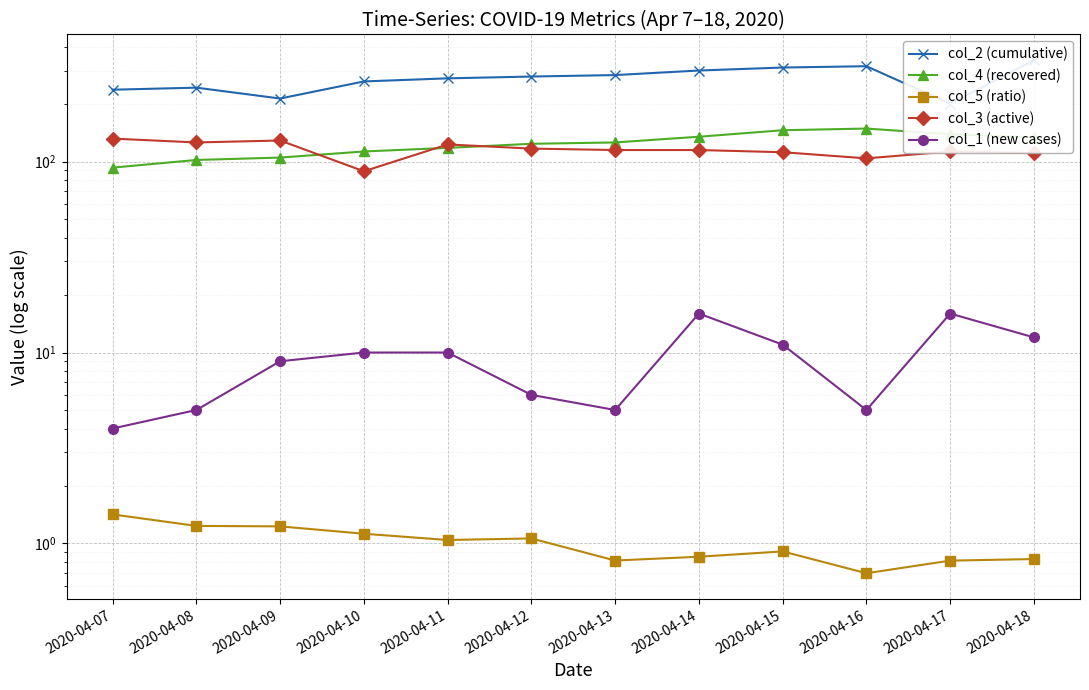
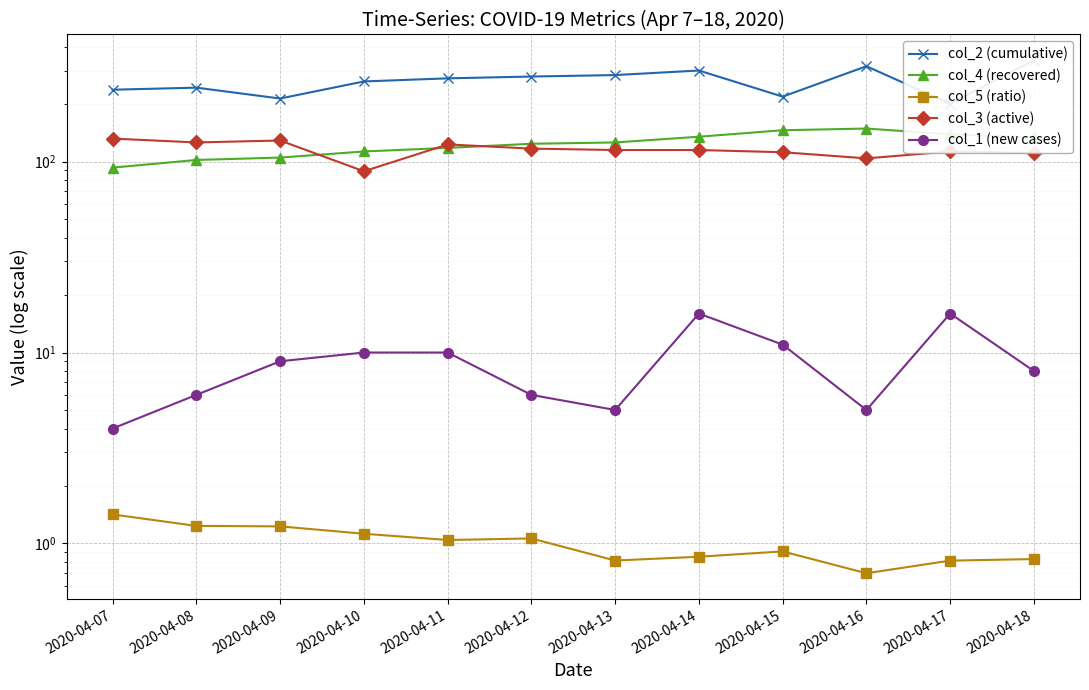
  {
    "col_2 (cumulative)": {
      "2020-04-07": 240,
      "2020-04-08": 240,
      "2020-04-09": 210,
      "2020-04-10": 260,
      "2020-04-11": 270,
      "2020-04-12": 280,
      "2020-04-13": 280,
      "2020-04-14": 300,
-     "2020-04-15": 310,
+     "2020-04-15": 220,
      "2020-04-16": 320
    },
    "col_4 (recovered)": {
      "2020-04-07": 90,
      "2020-04-08": 100,
      "2020-04-09": 110,
      "2020-04-10": 110,
      "2020-04-11": 120,
      "2020-04-12": 120,
      "2020-04-13": 130,
      "2020-04-14": 140,
      "2020-04-15": 150,
      "2020-04-16": 150
    },
    "col_5 (ratio)": {
      "2020-04-07": 1.4,
      "2020-04-08": 1.2,
      "2020-04-09": 1.2,
      "2020-04-10": 1.1,
      "2020-04-11": 1.0,
      "2020-04-12": 1.1,
      "2020-04-13": 0.81,
      "2020-04-14": 0.9,
      "2020-04-15": 0.9,
      "2020-04-16": 0.70,
      "2020-04-17": 0.81,
      "2020-04-18": 0.83
    },
    "col_3 (active)": {
      "2020-04-07": 130,
      "2020-04-08": 130,
      "2020-04-09": 130,
      "2020-04-10": 90,
      "2020-04-11": 120,
      "2020-04-12": 120,
      "2020-04-13": 120,
      "2020-04-14": 120,
      "2020-04-15": 110,
      "2020-04-16": 100
    },
    "col_1 (new cases)": {
      "2020-04-07": 4,
-     "2020-04-08": 5,
+     "2020-04-08": 6,
      "2020-04-09": 9,
      "2020-04-10": 10,
      "2020-04-11": 10,
      "2020-04-12": 6,
      "2020-04-13": 5,
      "2020-04-14": 16,
      "2020-04-15": 11,
      "2020-04-16": 5,
      "2020-04-17": 16,
-     "2020-04-18": 12
+     "2020-04-18": 8
    }
  }
